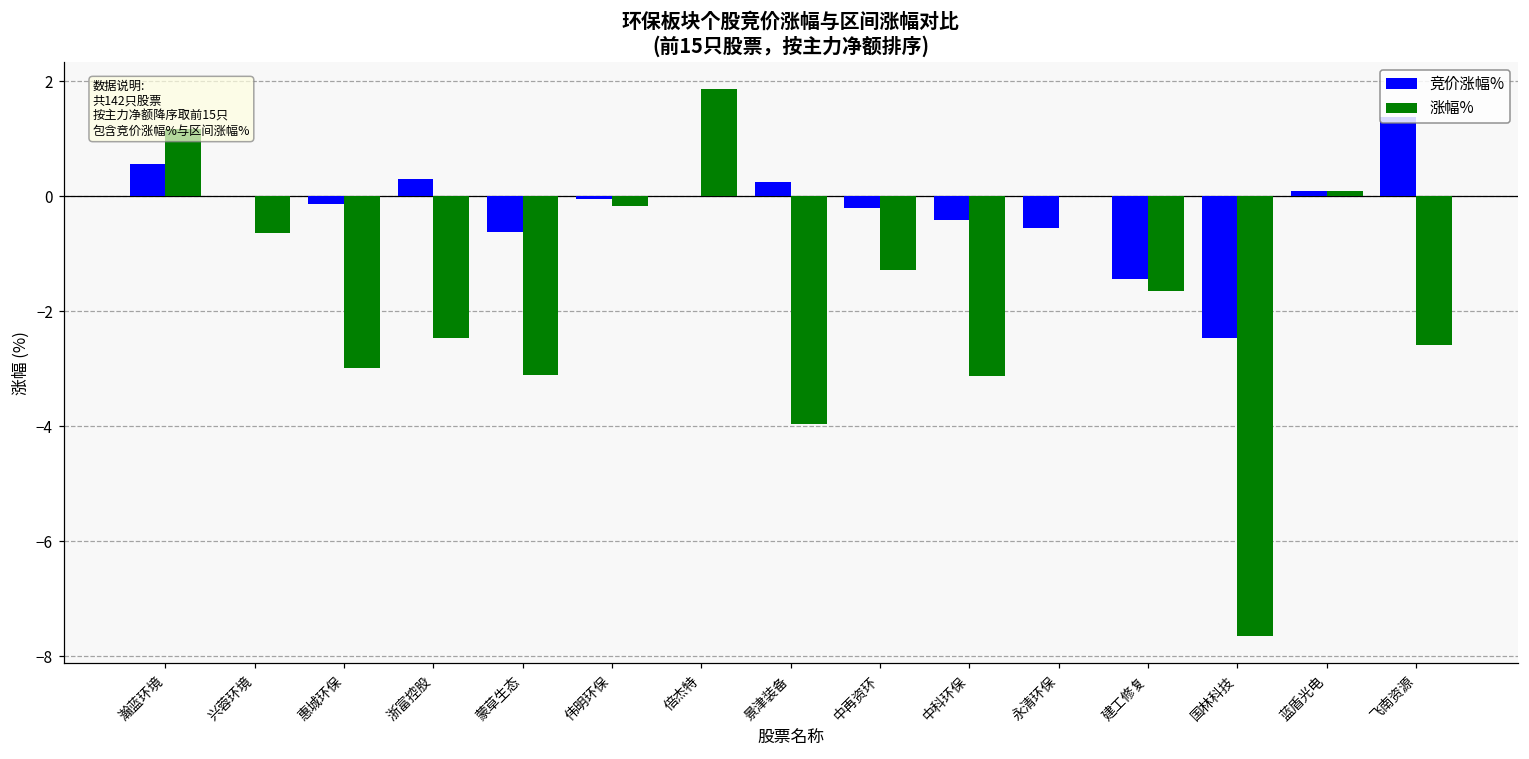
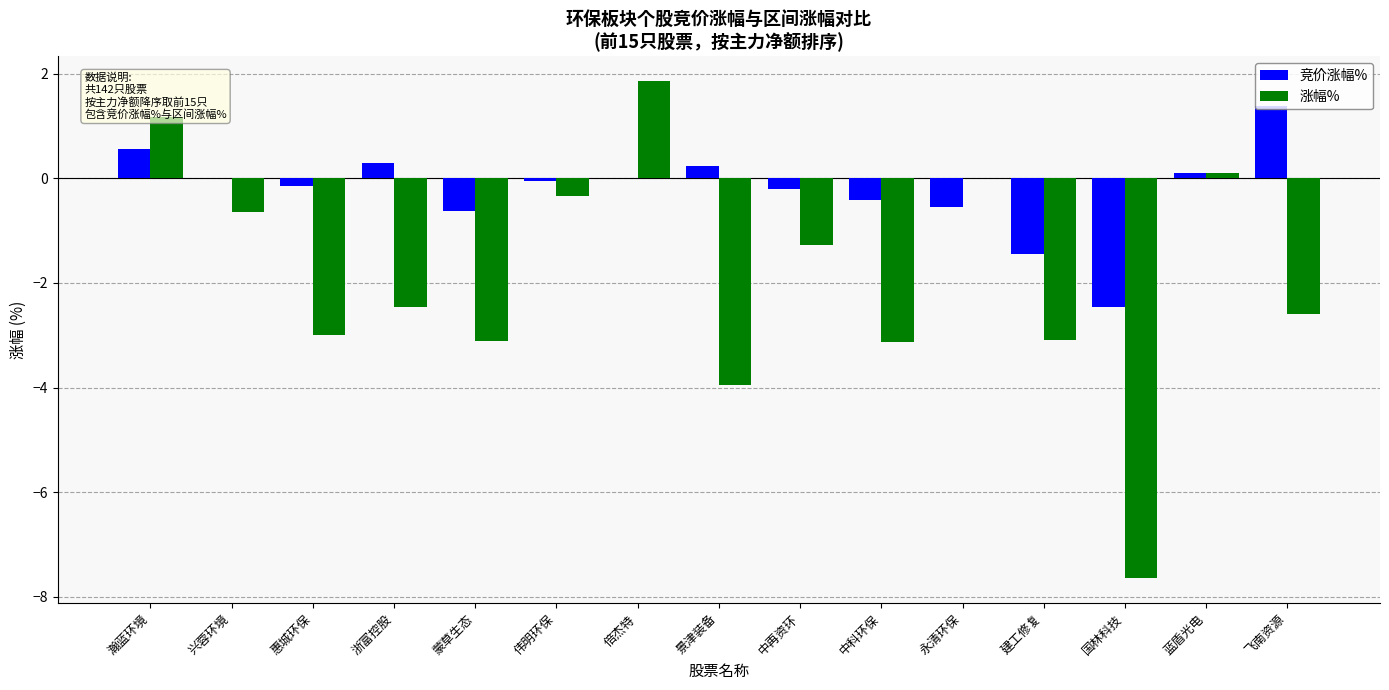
  {
    "竞价涨幅%": {
      "瀚蓝环境": 0.6,
      "兴蓉环境": 0.0,
      "惠城环保": -0.1,
      "浙富控股": 0.3,
      "蒙草生态": -0.6,
      "伟明环保": -0.1,
      "倍杰特": 0.0,
      "景津装备": 0.2,
      "中再资环": -0.2,
      "中科环保": -0.4,
      "永清环保": -0.6,
      "建工修复": -1.4,
      "国林科技": -2.5,
      "蓝盾光电": 0.1
    },
    "涨幅%": {
      "兴蓉环境": -0.6,
      "惠城环保": -3.0,
      "浙富控股": -2.5,
      "蒙草生态": -3.1,
-     "伟明环保": -0.2,
+     "伟明环保": -0.3,
      "倍杰特": 1.9,
      "景津装备": -4.0,
      "中再资环": -1.3,
      "中科环保": -3.1,
      "永清环保": 0.0,
-     "建工修复": -1.7,
+     "建工修复": -3.1,
      "国林科技": -7.7,
      "蓝盾光电": 0.1,
      "飞南资源": -2.6
    }
  }
